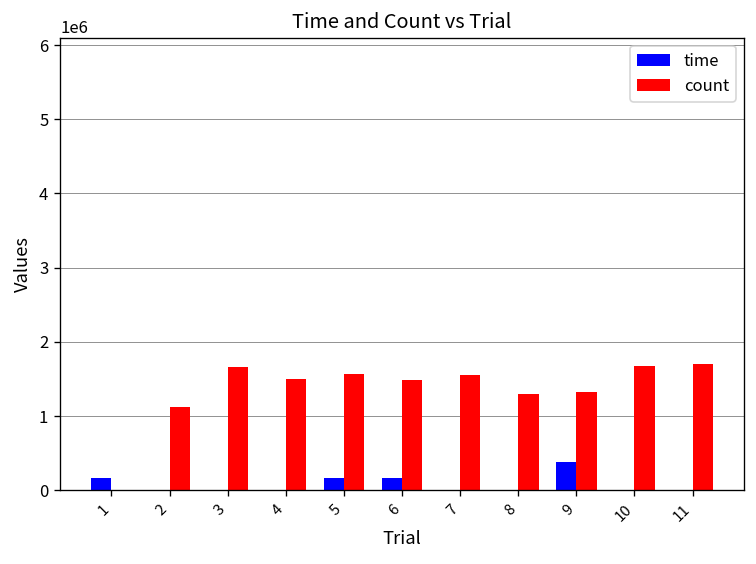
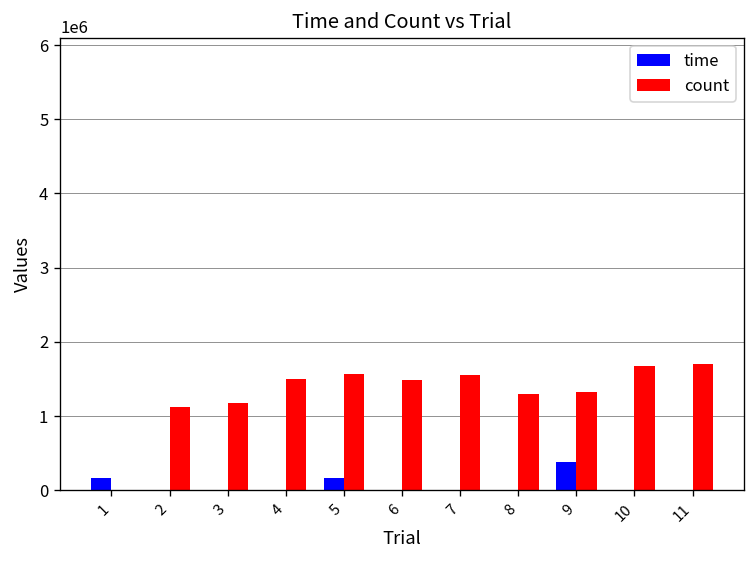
  {
    "time": {
      "1": 200000,
      "5": 200000,
-     "6": 200000,
+     "6": 0,
      "9": 400000
    },
    "count": {
      "2": 1100000,
-     "3": 1700000,
+     "3": 1200000,
      "4": 1500000,
      "5": 1600000,
      "6": 1500000,
      "7": 1500000,
      "8": 1300000,
      "9": 1300000,
      "10": 1700000,
      "11": 1700000
    }
  }
